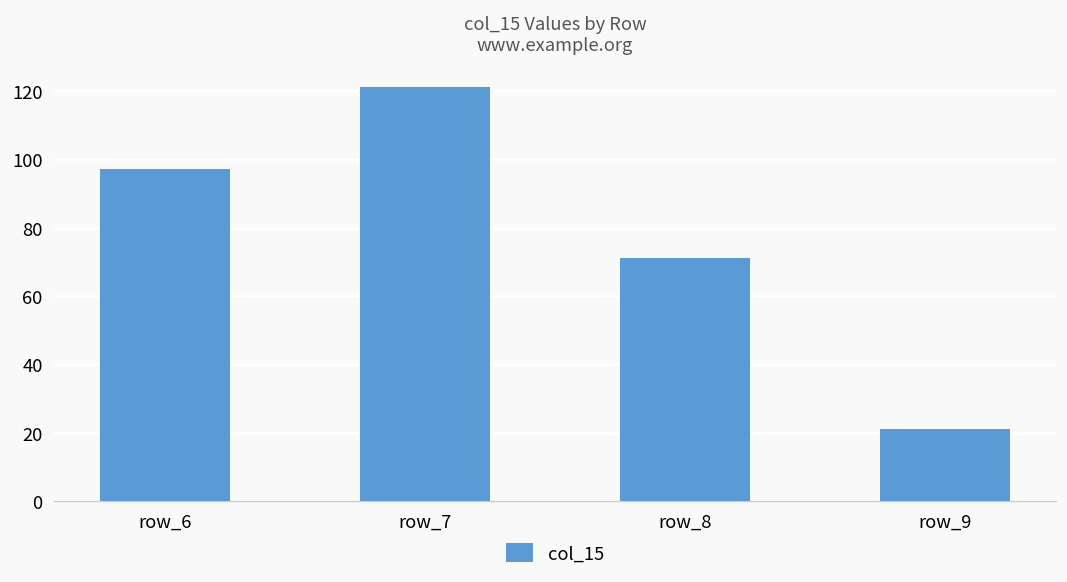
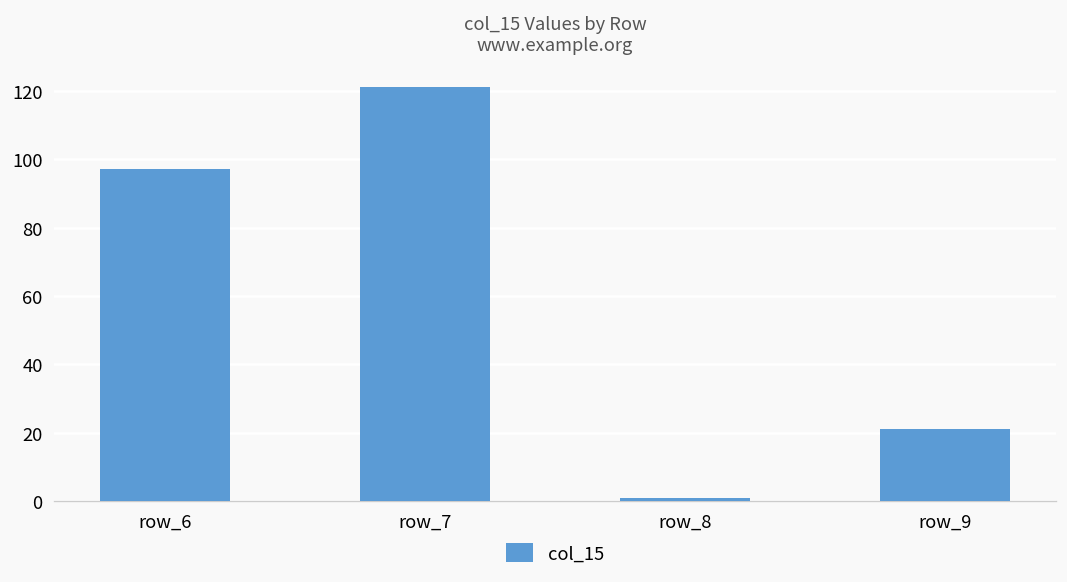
  {
    "row_6": 97,
    "row_7": 121,
-   "row_8": 71,
+   "row_8": 1,
    "row_9": 21
  }
